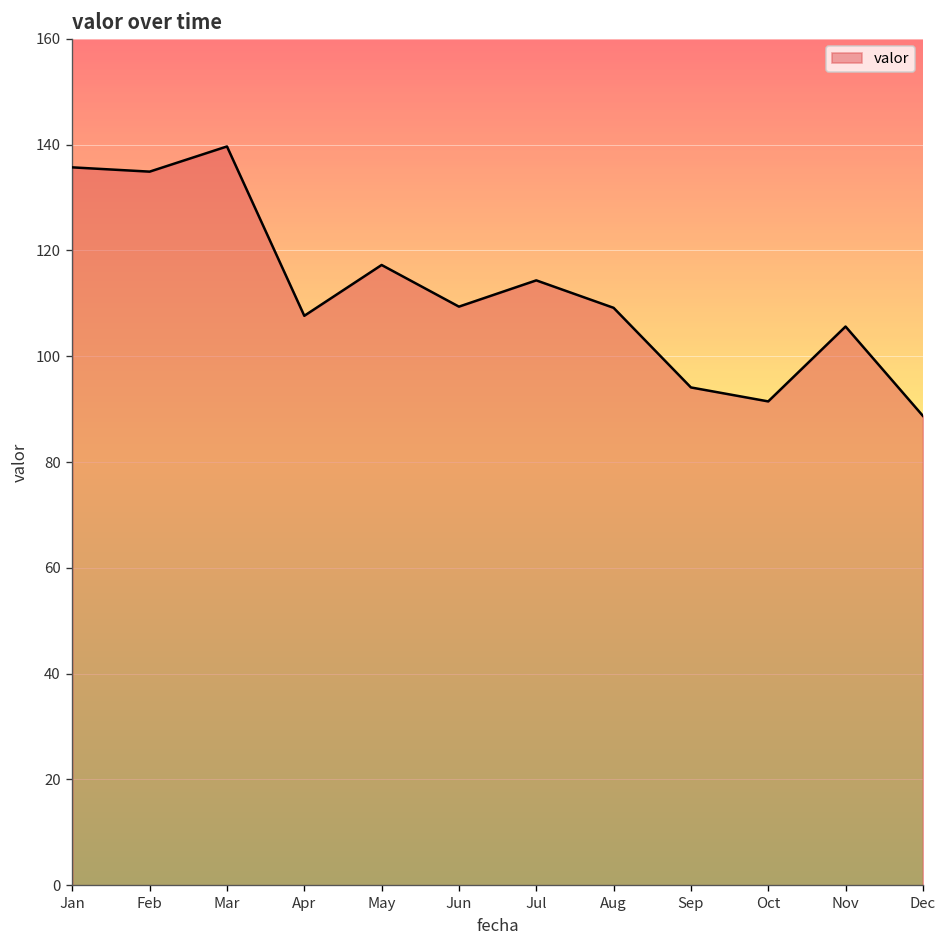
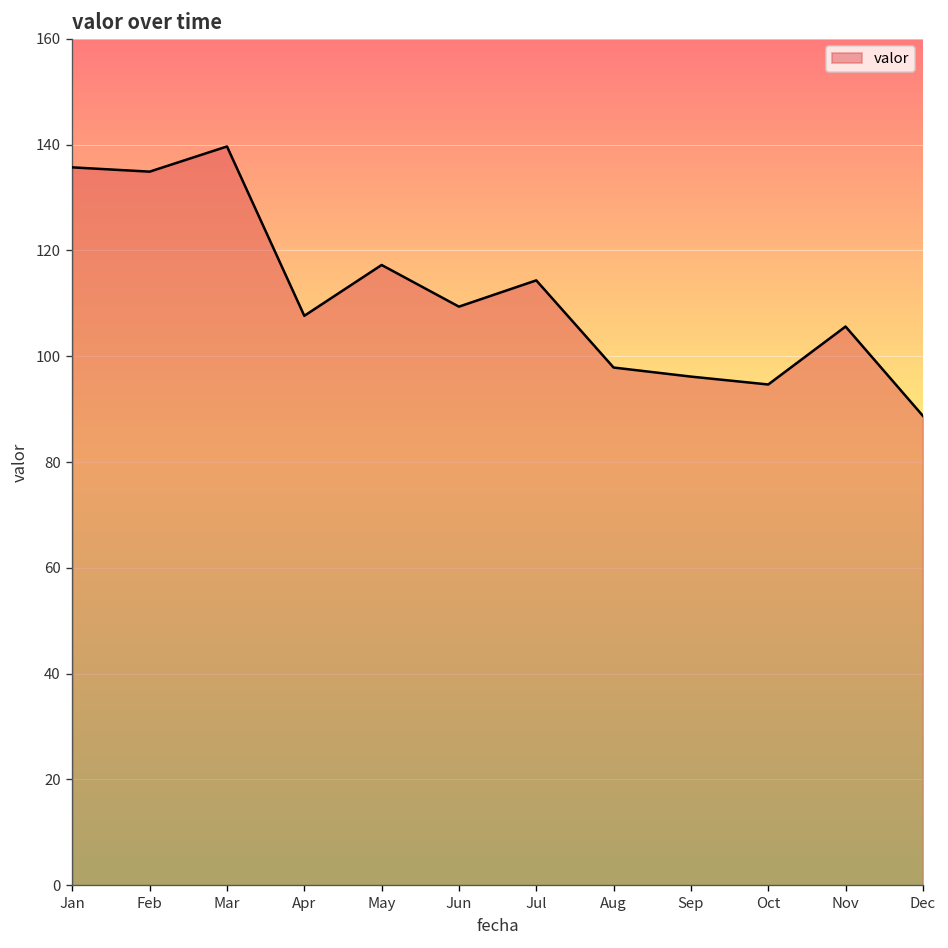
  {
    "Jan": 136,
    "Feb": 135,
    "Mar": 140,
    "Apr": 108,
    "May": 117,
    "Jun": 109,
    "Jul": 114,
-   "Aug": 109,
-   "Sep": 94,
-   "Oct": 91,
+   "Aug": 98,
+   "Sep": 96,
+   "Oct": 95,
    "Nov": 106,
    "Dec": 89
  }
